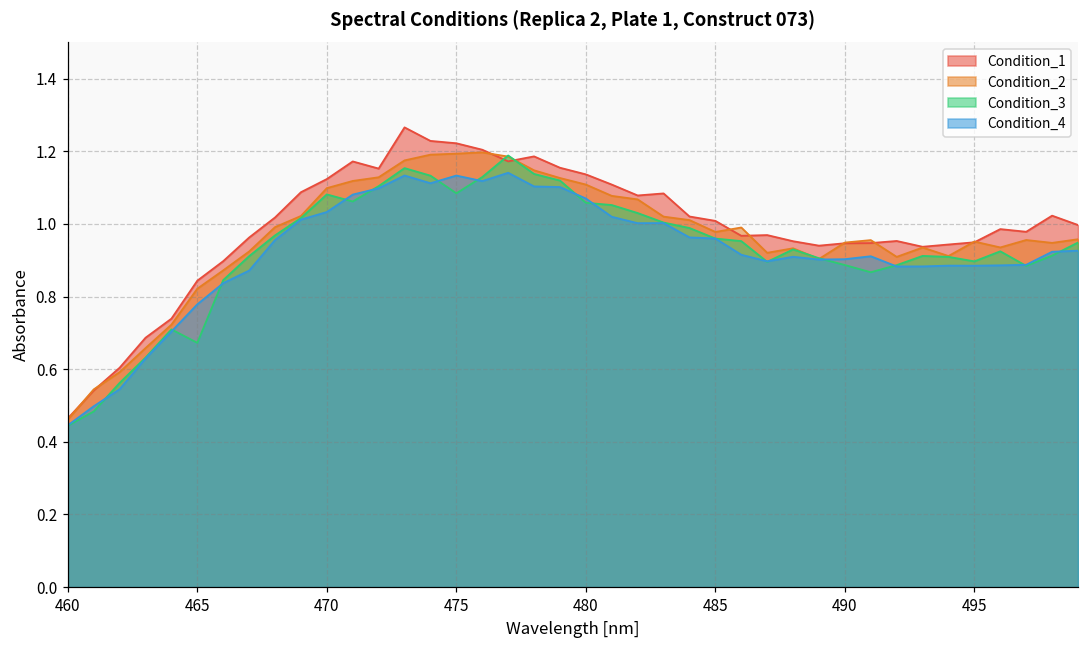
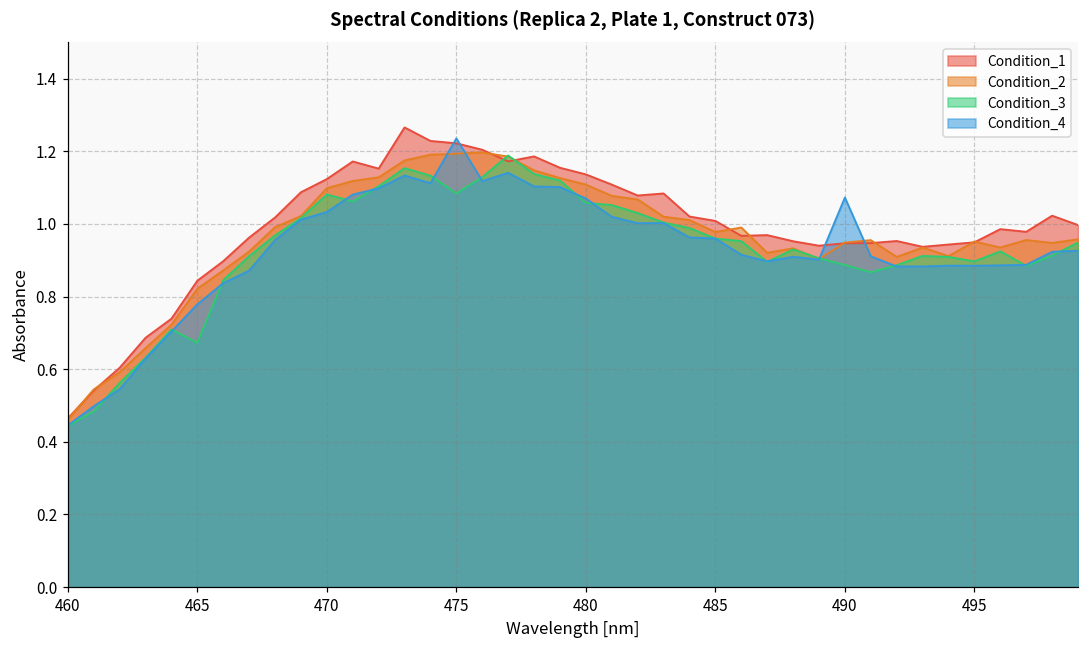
  {
    "Condition_3": {
      "465": 0.67,
      "470": 1.08,
      "475": 1.08,
      "480": 1.06,
      "490": 0.89,
      "495": 0.90
    },
    "Condition_4": {
      "465": 0.78,
      "470": 1.03,
-     "475": 1.13,
+     "475": 1.24,
      "480": 1.07,
-     "490": 0.90,
+     "490": 1.07,
      "495": 0.88
    }
  }
